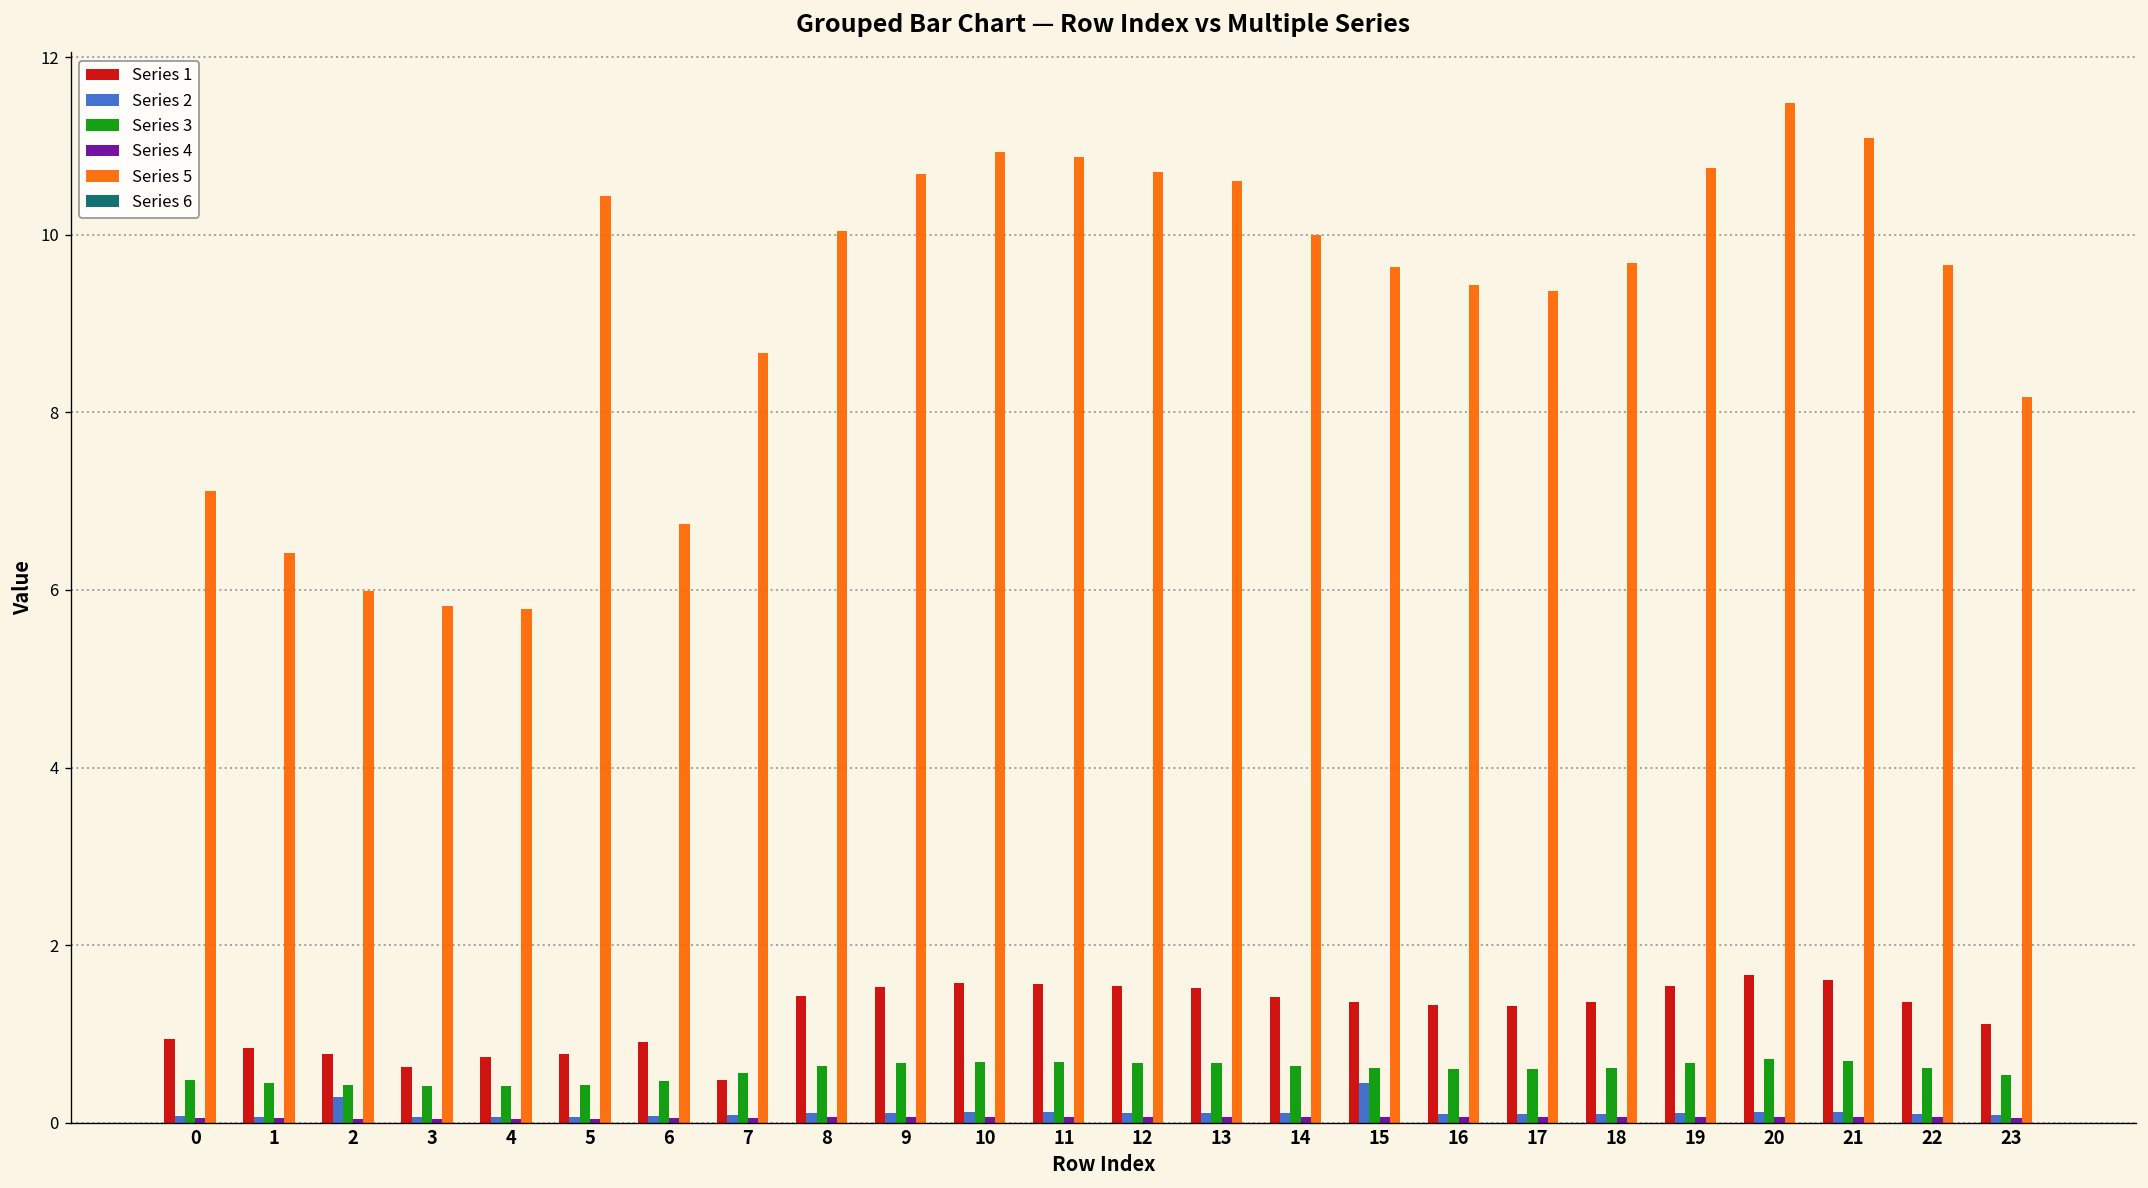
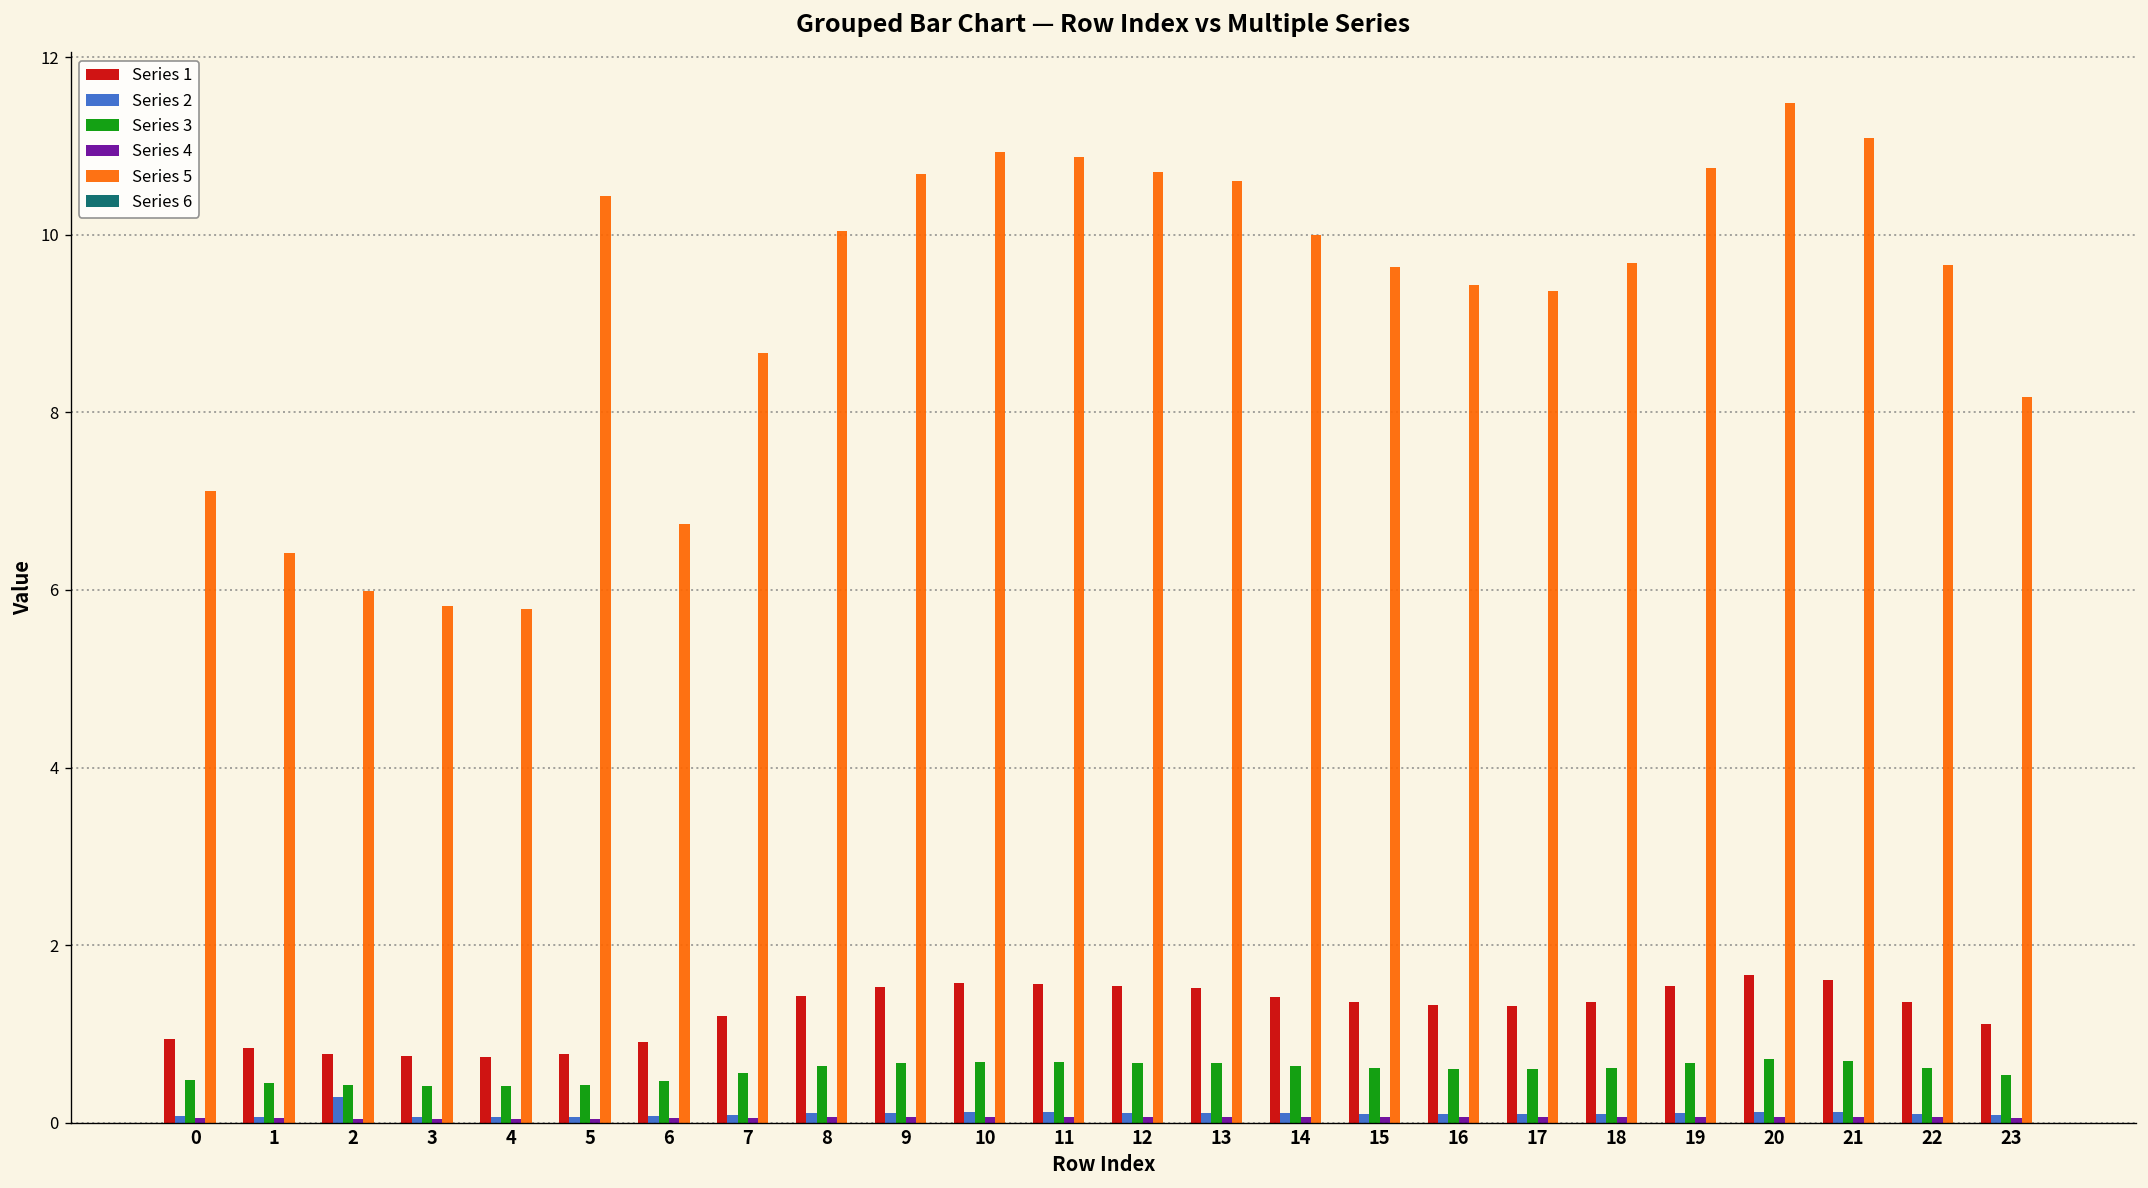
  {
    "Series 1": {
      "0": 0.9,
      "1": 0.8,
      "2": 0.8,
-     "3": 0.6,
+     "3": 0.7,
      "4": 0.7,
      "5": 0.8,
      "6": 0.9,
-     "7": 0.5,
+     "7": 1.2,
      "8": 1.4,
      "9": 1.5,
      "10": 1.6,
      "11": 1.6,
      "12": 1.5,
      "13": 1.5,
      "14": 1.4,
      "15": 1.4,
      "16": 1.3,
      "17": 1.3,
      "18": 1.4,
      "19": 1.5,
      "20": 1.7,
      "21": 1.6,
      "22": 1.4,
      "23": 1.1
    },
    "Series 2": {
      "0": 0.1,
      "1": 0.1,
      "2": 0.3,
      "3": 0.1,
      "4": 0.1,
      "5": 0.1,
      "6": 0.1,
      "7": 0.1,
      "8": 0.1,
      "9": 0.1,
      "10": 0.1,
      "11": 0.1,
      "12": 0.1,
      "13": 0.1,
      "14": 0.1,
-     "15": 0.4,
+     "15": 0.1,
      "16": 0.1,
      "17": 0.1,
      "18": 0.1,
      "19": 0.1,
      "20": 0.1,
      "21": 0.1,
      "22": 0.1,
      "23": 0.1
    },
    "Series 3": {
      "0": 0.5,
      "1": 0.4,
      "2": 0.4,
      "3": 0.4,
      "4": 0.4,
      "5": 0.4,
      "6": 0.5,
      "7": 0.6,
      "8": 0.6,
      "9": 0.7,
      "10": 0.7,
      "11": 0.7,
      "12": 0.7,
      "13": 0.7,
      "14": 0.6,
      "15": 0.6,
      "16": 0.6,
      "17": 0.6,
      "18": 0.6,
      "19": 0.7,
      "20": 0.7,
      "21": 0.7,
      "22": 0.6,
      "23": 0.5
    },
    "Series 4": {
      "0": 0.1,
      "1": 0.0,
      "2": 0.0,
      "3": 0.0,
      "4": 0.0,
      "5": 0.0,
      "6": 0.0,
      "7": 0.1,
      "8": 0.1,
      "9": 0.1,
      "10": 0.1,
      "11": 0.1,
      "12": 0.1,
      "13": 0.1,
      "14": 0.1,
      "15": 0.1,
      "16": 0.1,
      "17": 0.1,
      "18": 0.1,
      "19": 0.1,
      "20": 0.1,
      "21": 0.1,
      "22": 0.1,
      "23": 0.1
    },
    "Series 5": {
      "0": 7.1,
      "1": 6.4,
      "2": 6.0,
      "3": 5.8,
      "4": 5.8,
      "5": 10.4,
      "6": 6.7,
      "7": 8.7,
      "8": 10.0,
      "9": 10.7,
      "10": 10.9,
      "11": 10.9,
      "12": 10.7,
      "13": 10.6,
      "14": 10.0,
      "15": 9.6,
      "16": 9.4,
      "17": 9.4,
      "18": 9.7,
      "19": 10.8,
      "20": 11.5,
      "21": 11.1,
      "22": 9.7,
      "23": 8.2
    }
  }
